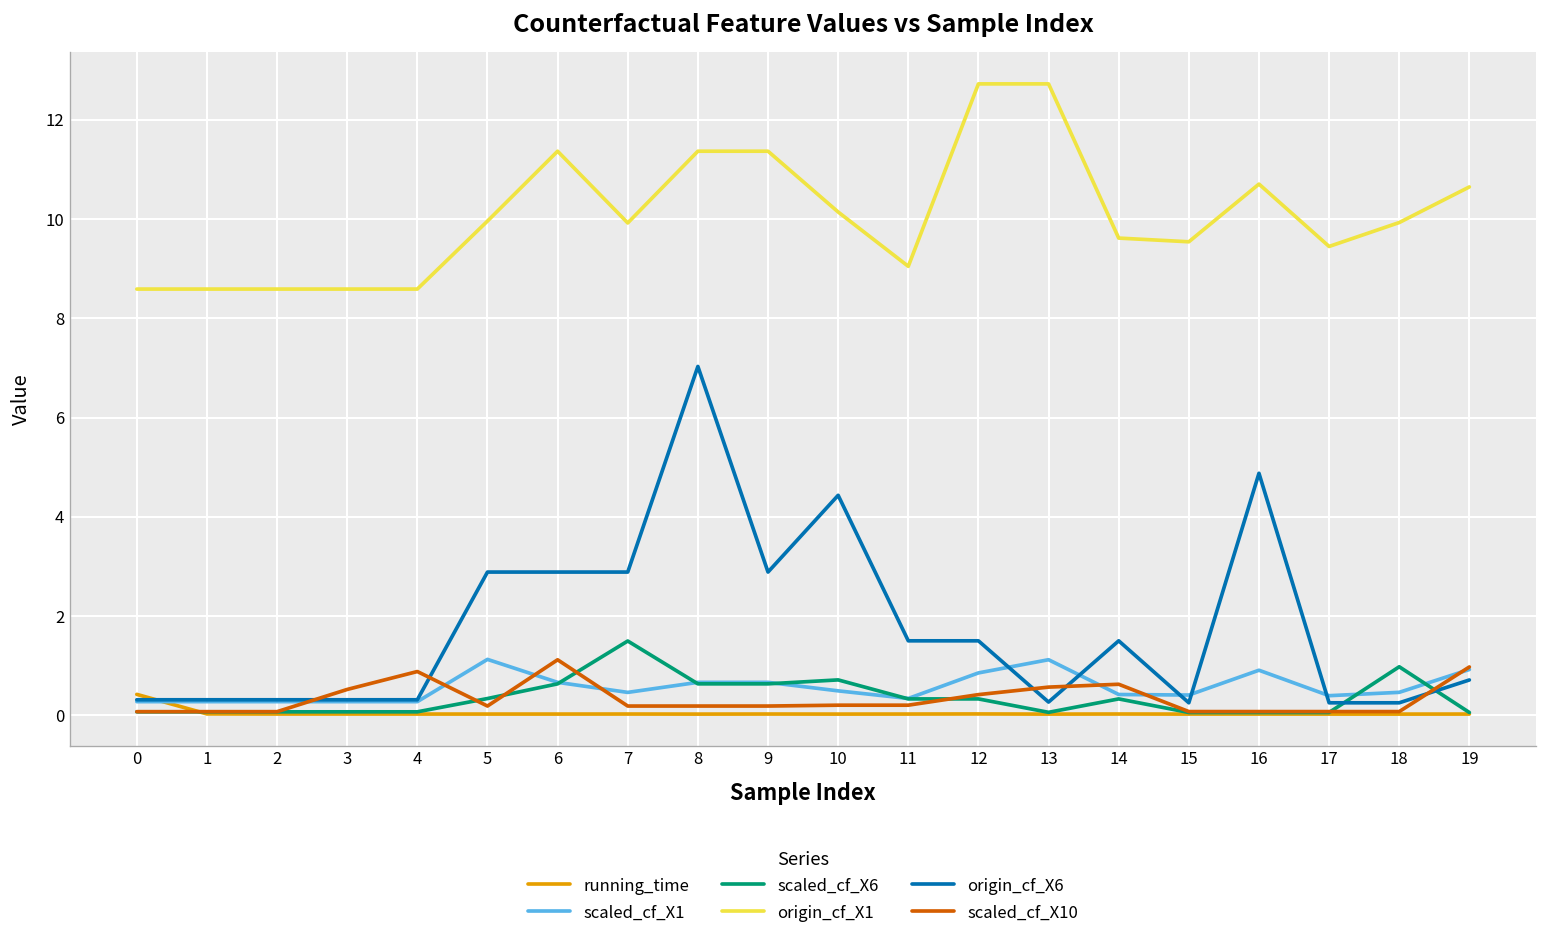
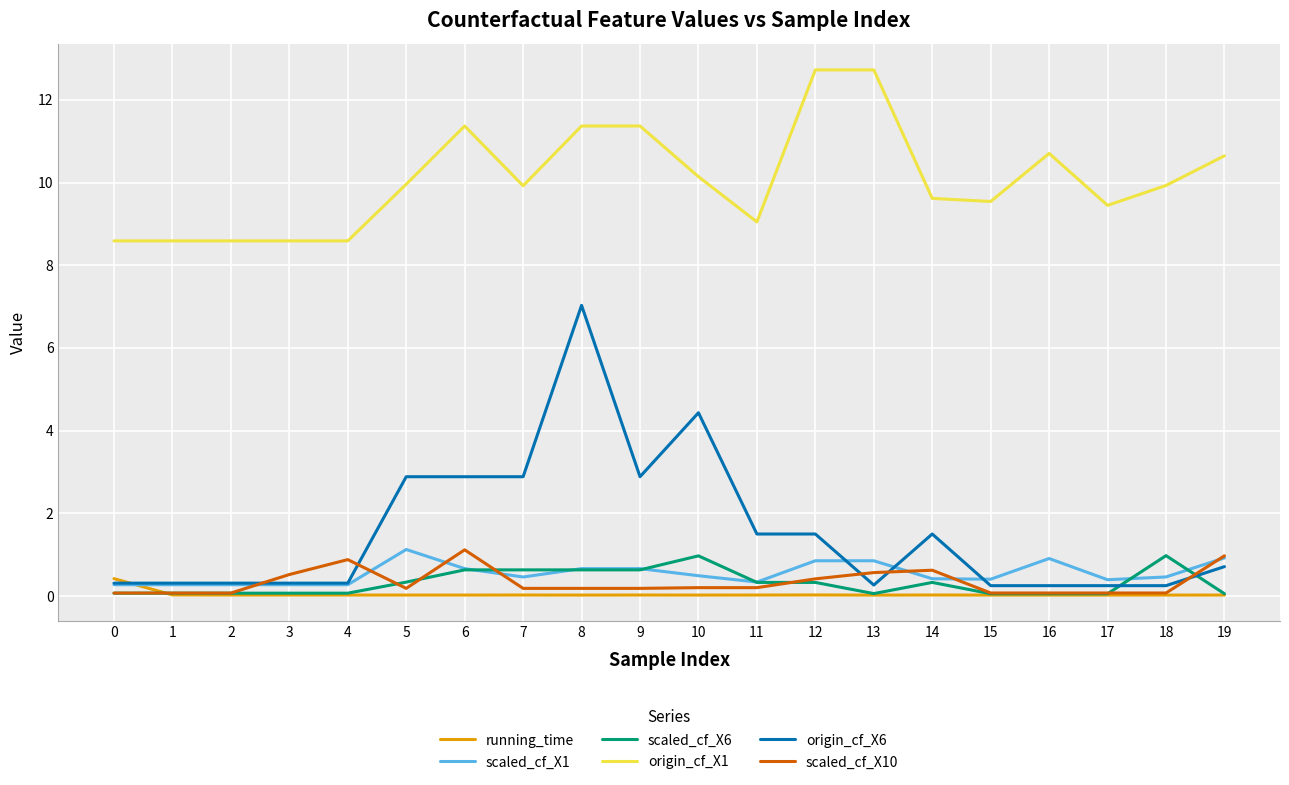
  {
    "running_time": {
      "0": 0.4,
      "5": 0.0,
      "6": 0.0,
      "7": 0.0,
      "8": 0.0,
      "9": 0.0,
      "10": 0.0,
      "11": 0.0,
      "12": 0.0,
      "14": 0.0
    },
    "scaled_cf_X1": {
      "5": 1.1,
      "7": 0.5,
      "10": 0.5,
      "12": 0.9,
-     "13": 1.1,
+     "13": 0.9,
      "14": 0.4,
      "15": 0.4,
      "16": 0.9,
      "17": 0.4,
      "18": 0.5
    },
    "scaled_cf_X6": {
      "5": 0.3,
-     "7": 1.5,
-     "10": 0.7,
+     "7": 0.6,
+     "10": 1.0,
      "12": 0.3,
      "14": 0.3,
      "18": 1.0
    },
    "origin_cf_X1": {
      "0": 8.6,
      "1": 8.6,
      "2": 8.6,
      "3": 8.6,
      "4": 8.6,
      "5": 10.0,
      "6": 11.4,
      "7": 9.9,
      "8": 11.4,
      "9": 11.4,
      "10": 10.1,
      "11": 9.0,
      "12": 12.7,
      "13": 12.7,
      "14": 9.6,
      "15": 9.5,
      "16": 10.7,
      "17": 9.4,
      "18": 9.9,
      "19": 10.6
    },
    "origin_cf_X6": {
      "5": 2.9,
      "6": 2.9,
      "7": 2.9,
      "8": 7.0,
      "9": 2.9,
      "10": 4.4,
      "11": 1.5,
      "12": 1.5,
      "13": 0.3,
      "14": 1.5,
      "15": 0.3,
-     "16": 4.9,
+     "16": 0.3,
      "17": 0.3,
      "18": 0.3,
      "19": 0.7
    },
    "scaled_cf_X10": {
      "3": 0.5,
      "4": 0.9,
      "5": 0.2,
      "6": 1.1,
      "7": 0.2,
      "8": 0.2,
      "9": 0.2,
      "10": 0.2,
      "11": 0.2,
      "12": 0.4,
      "13": 0.6,
      "14": 0.6
    }
  }
